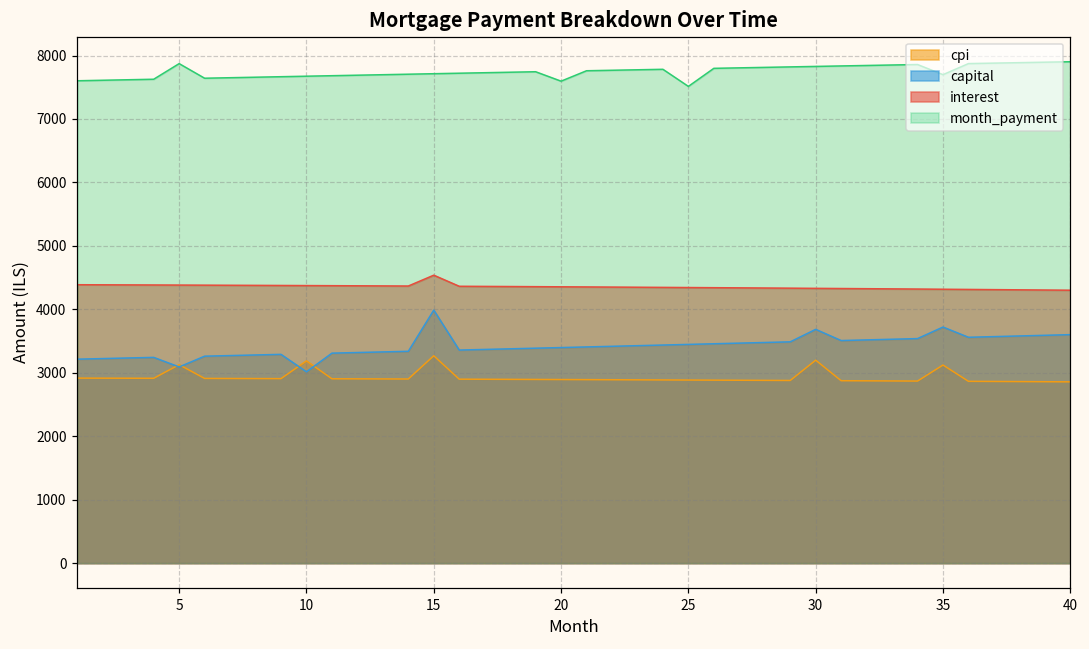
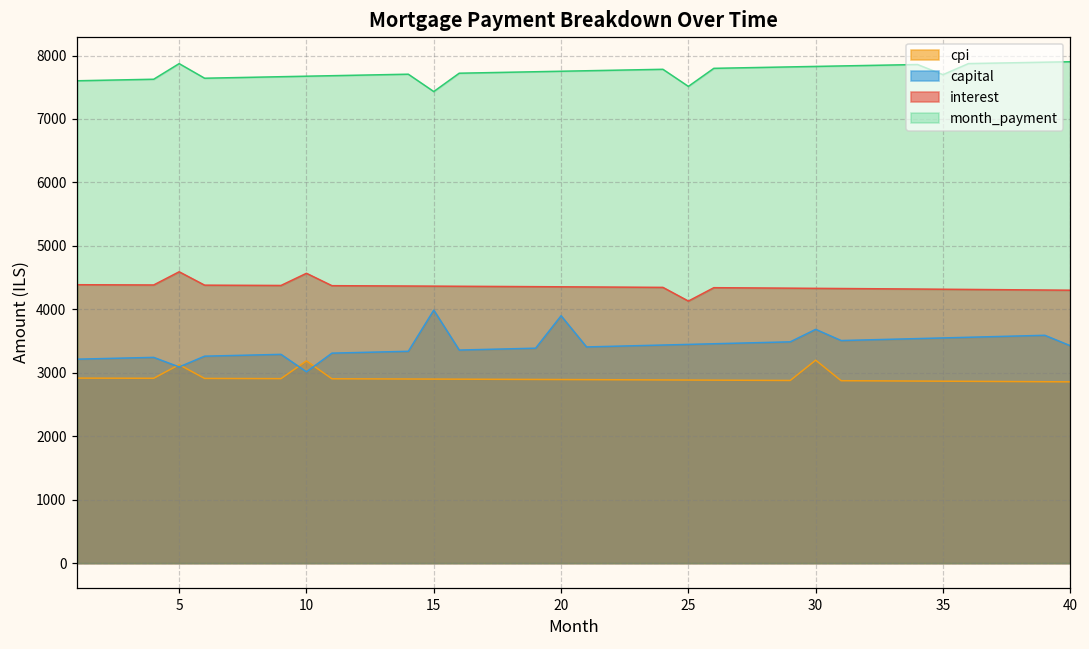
  {
    "cpi": {
      "10": 3200,
-     "15": 3300,
+     "15": 2900,
      "20": 2900,
      "25": 2900,
      "30": 3200,
-     "35": 3100,
+     "35": 2900,
      "40": 2900
    },
    "capital": {
      "10": 3000,
      "15": 4000,
-     "20": 3400,
+     "20": 3900,
      "25": 3400,
      "30": 3700,
-     "35": 3700,
-     "40": 3600
+     "35": 3500,
+     "40": 3400
    },
    "interest": {
-     "5": 4400,
-     "10": 4400,
-     "15": 4500,
+     "5": 4600,
+     "10": 4600,
+     "15": 4400,
      "20": 4400,
-     "25": 4300,
+     "25": 4100,
      "30": 4300,
      "35": 4300,
      "40": 4300
    },
    "month_payment": {
      "5": 7900,
      "10": 7700,
-     "15": 7700,
-     "20": 7600,
+     "15": 7400,
+     "20": 7800,
      "25": 7500,
      "30": 7800,
      "40": 7900
    }
  }
